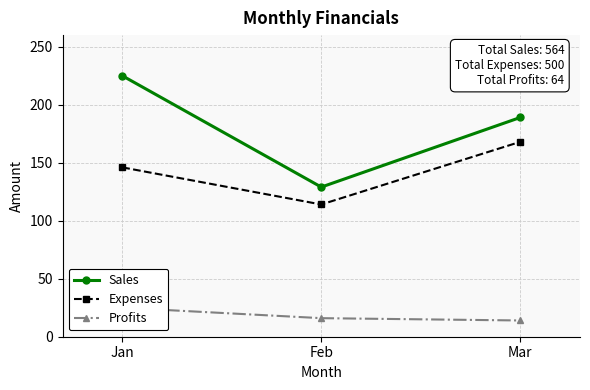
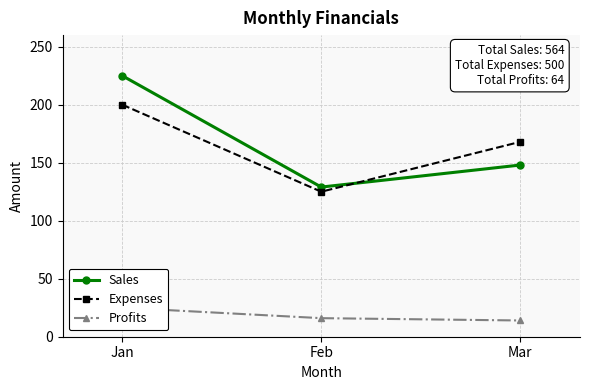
  {
    "Sales": {
      "Jan": 225,
      "Feb": 129,
-     "Mar": 189
+     "Mar": 148
    },
    "Expenses": {
-     "Jan": 146,
-     "Feb": 114,
+     "Jan": 200,
+     "Feb": 125,
      "Mar": 168
    },
    "Profits": {
      "Feb": 16,
      "Mar": 14
    }
  }
